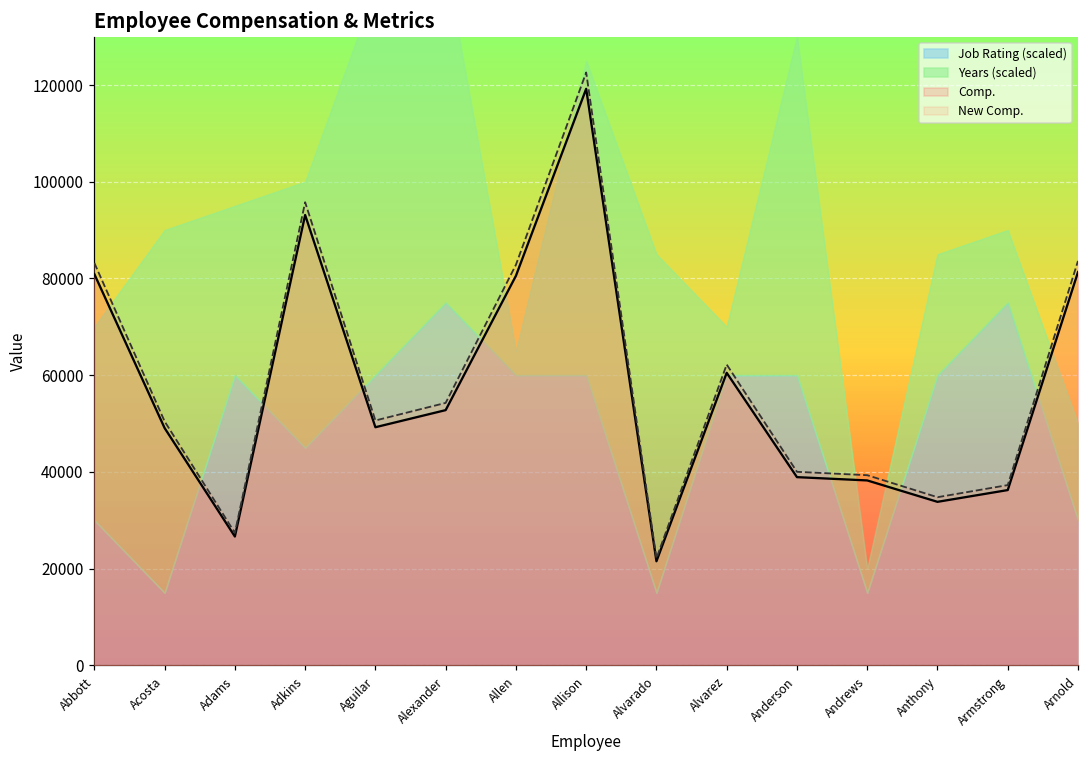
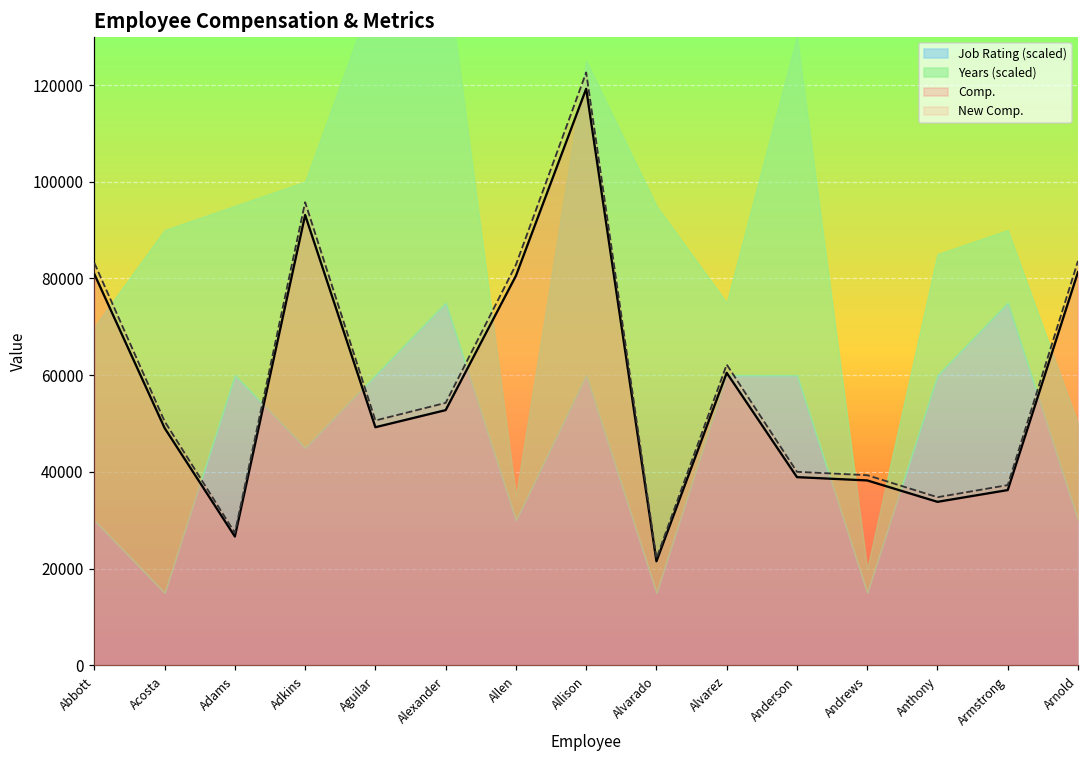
  {
    "Job Rating (scaled)": {
      "Abbott": 30000,
      "Acosta": 15000,
      "Adams": 60000,
      "Adkins": 45000,
      "Aguilar": 60000,
      "Alexander": 75000,
-     "Allen": 60000,
+     "Allen": 30000,
      "Allison": 60000,
      "Alvarado": 15000,
      "Anderson": 60000,
      "Andrews": 15000,
      "Anthony": 60000,
      "Armstrong": 75000,
      "Arnold": 30000
    },
    "Years (scaled)": {
      "Abbott": 40000,
      "Acosta": 75000,
      "Adams": 35000,
      "Adkins": 55000,
      "Allen": 5000,
      "Allison": 65000,
-     "Alvarado": 70000,
-     "Alvarez": 10000,
+     "Alvarado": 80000,
+     "Alvarez": 15000,
      "Anderson": 70000,
      "Andrews": 5000,
      "Anthony": 25000,
      "Armstrong": 15000,
      "Arnold": 20000
    }
  }
